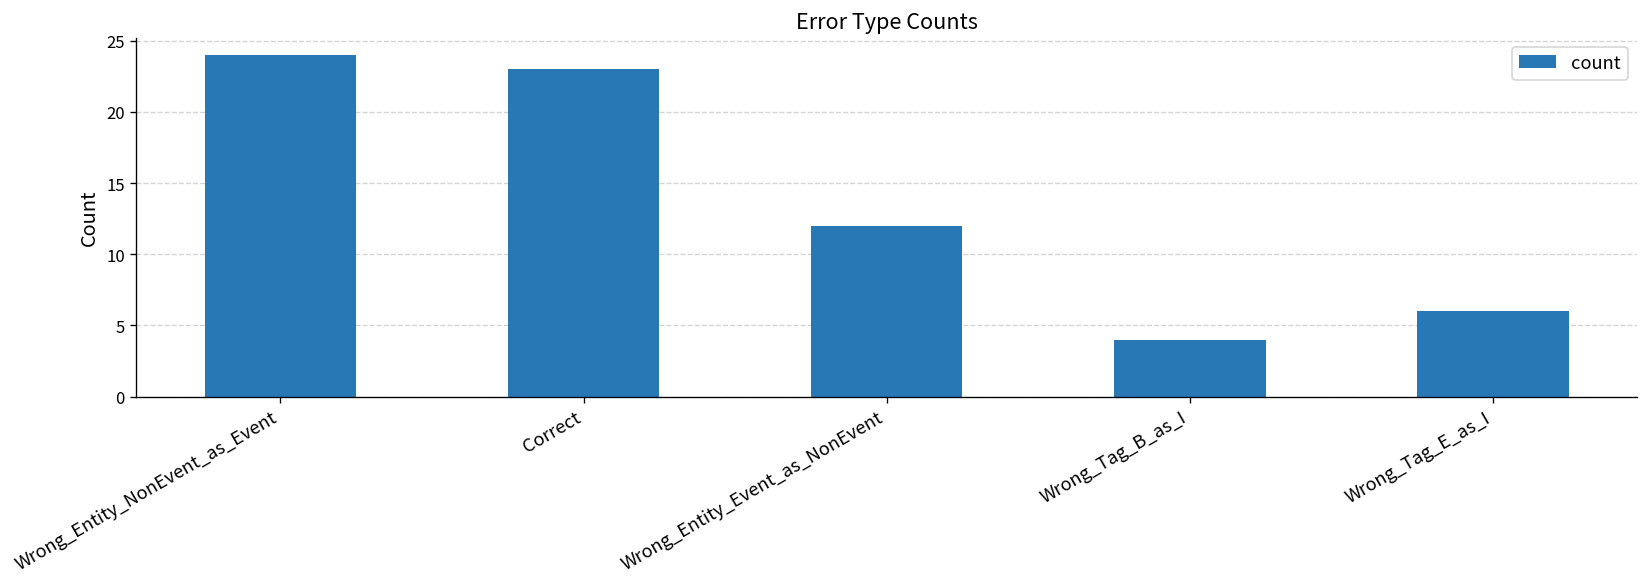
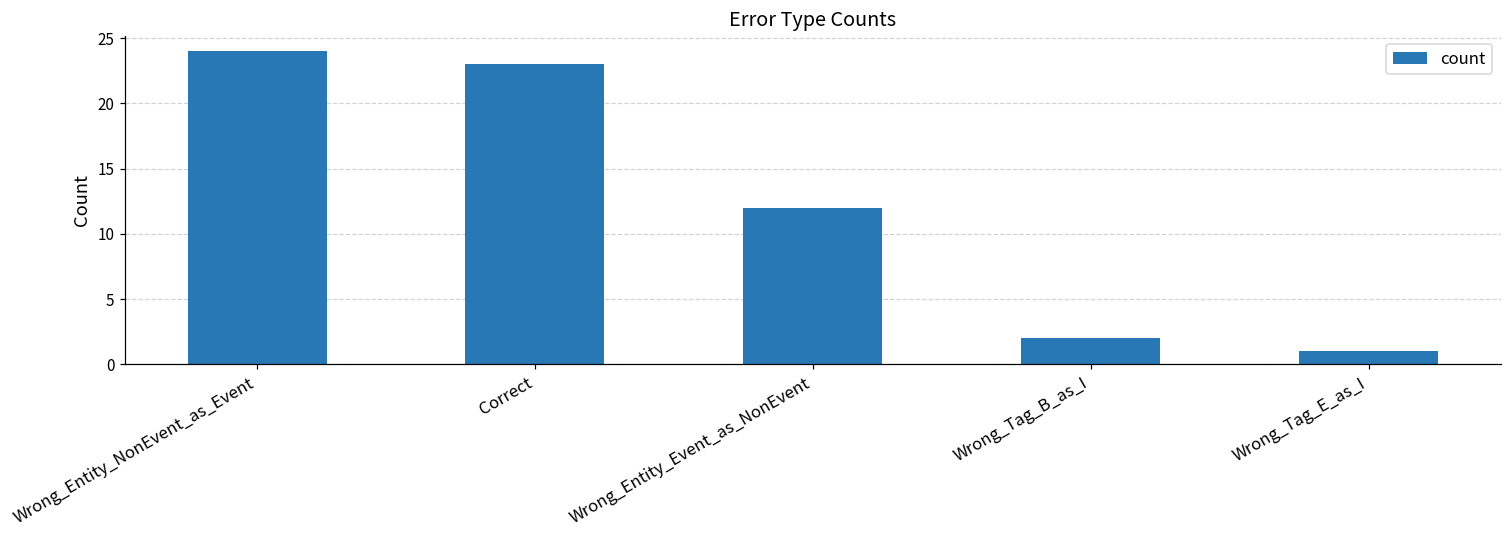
  {
    "Wrong_Entity_NonEvent_as_Event": 24,
    "Correct": 23,
    "Wrong_Entity_Event_as_NonEvent": 12,
-   "Wrong_Tag_B_as_I": 4,
-   "Wrong_Tag_E_as_I": 6
+   "Wrong_Tag_B_as_I": 2,
+   "Wrong_Tag_E_as_I": 1
  }
